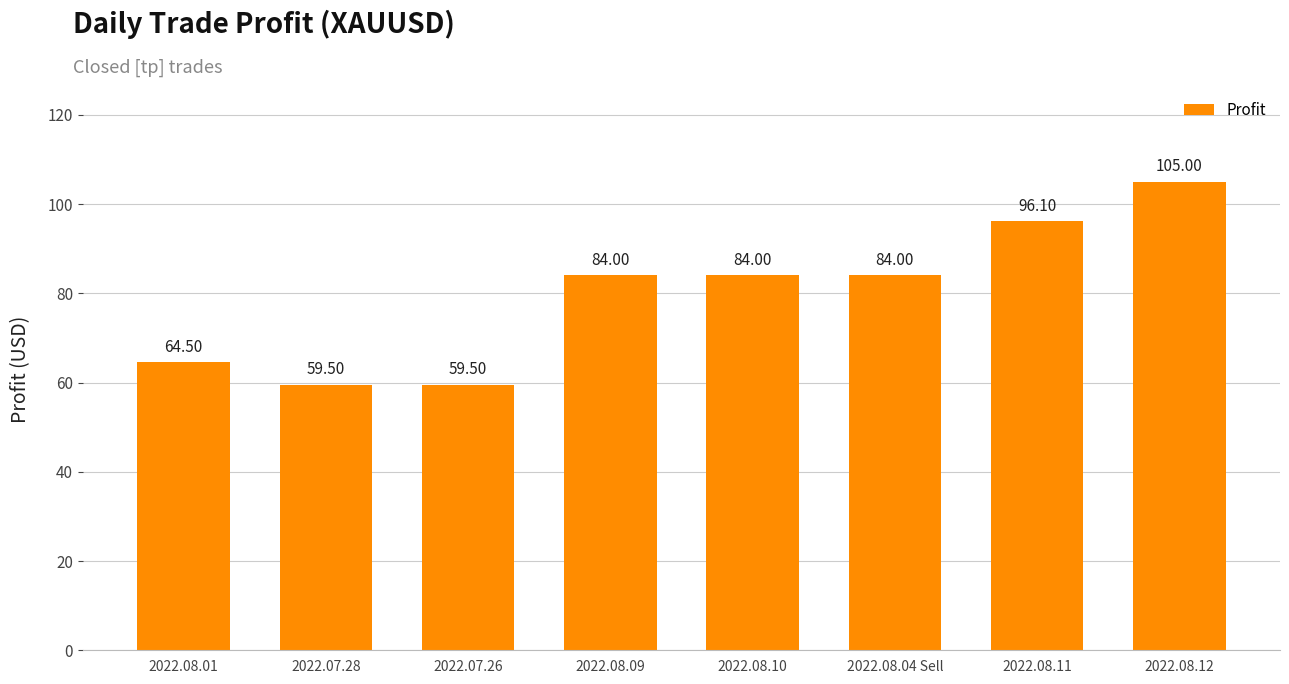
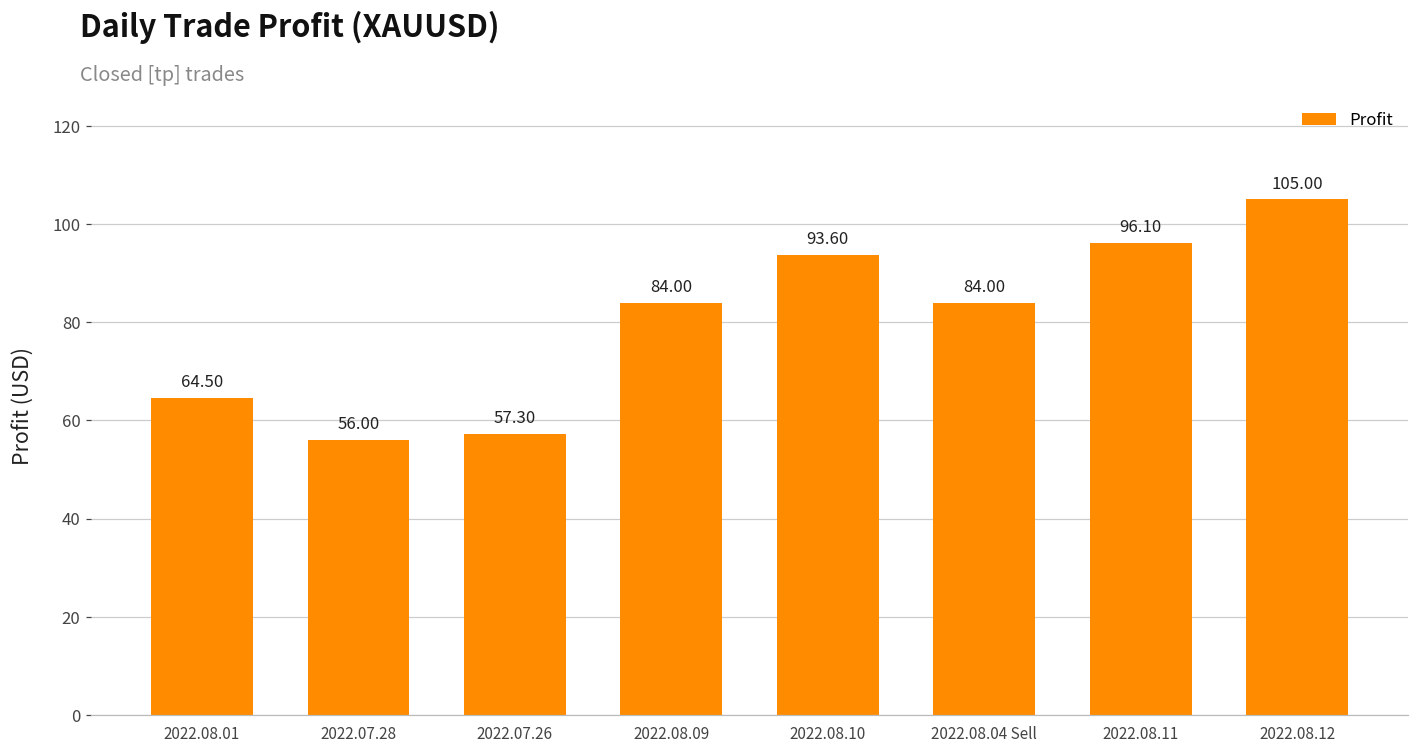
  {
    "2022.08.01": 64.50,
-   "2022.07.28": 59.50,
-   "2022.07.26": 59.50,
+   "2022.07.28": 56.00,
+   "2022.07.26": 57.30,
    "2022.08.09": 84.00,
-   "2022.08.10": 84.00,
+   "2022.08.10": 93.60,
    "2022.08.04 Sell": 84.00,
    "2022.08.11": 96.10,
    "2022.08.12": 105.00
  }
